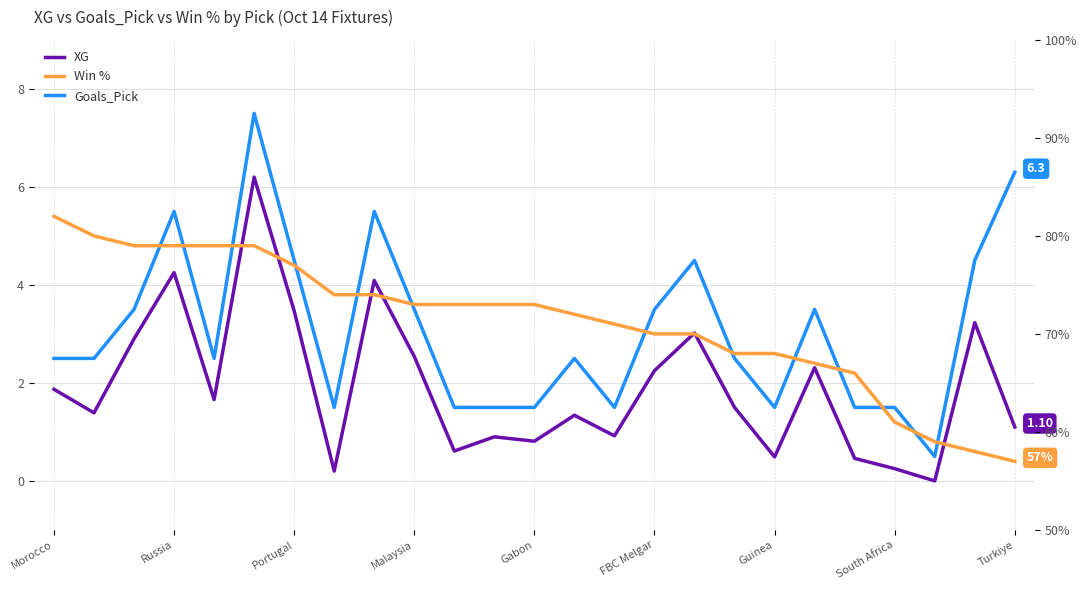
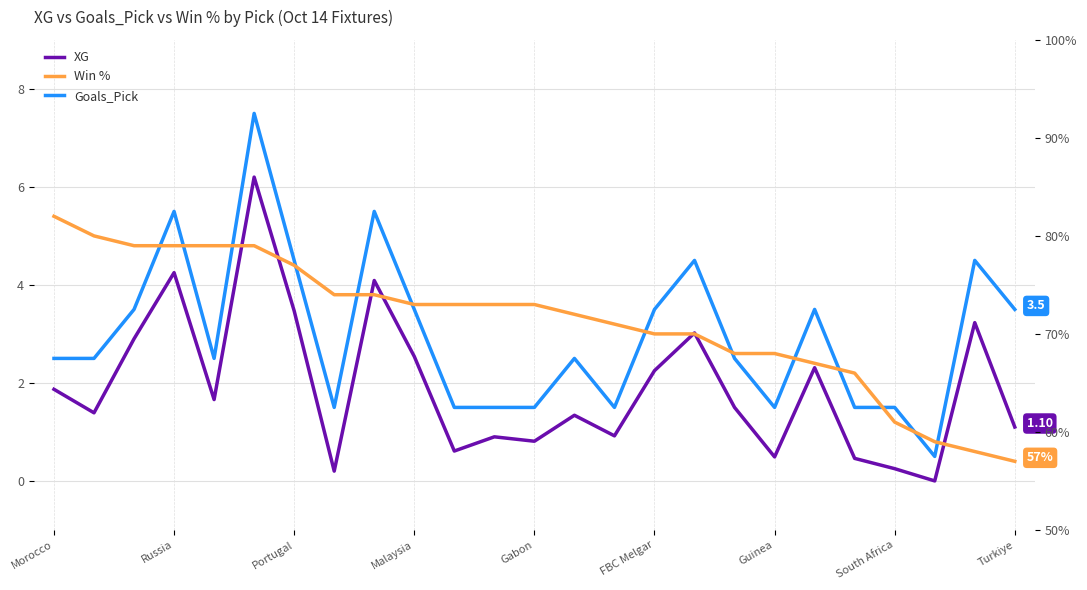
  {
    "Goals_Pick": {
-     "Turkiye": 6.3
+     "Turkiye": 3.5
    }
  }
